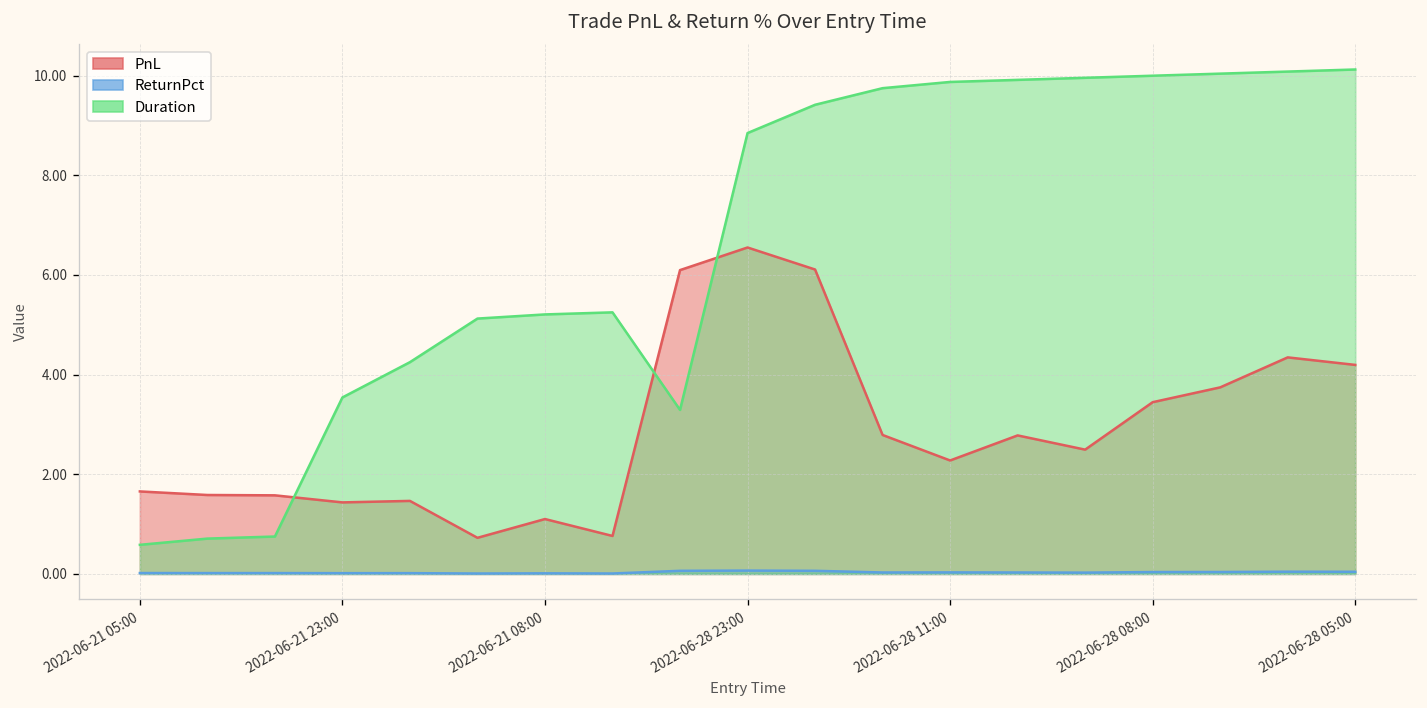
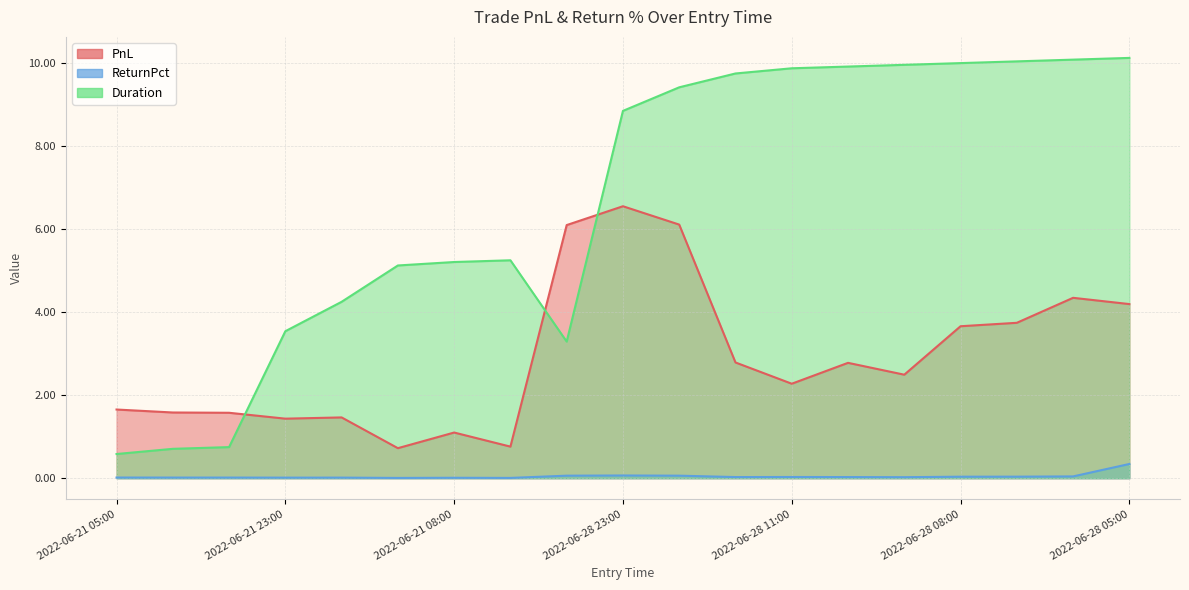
  {
    "PnL": {
      "2022-06-21 05:00": 1.7,
      "2022-06-21 23:00": 1.4,
      "2022-06-21 08:00": 1.1,
      "2022-06-28 23:00": 6.6,
      "2022-06-28 11:00": 2.3,
-     "2022-06-28 08:00": 3.4,
+     "2022-06-28 08:00": 3.7,
      "2022-06-28 05:00": 4.2
    },
    "ReturnPct": {
      "2022-06-21 05:00": 0.0,
      "2022-06-21 23:00": 0.0,
      "2022-06-21 08:00": 0.0,
      "2022-06-28 23:00": 0.1,
      "2022-06-28 11:00": 0.0,
      "2022-06-28 08:00": 0.0,
-     "2022-06-28 05:00": 0.0
+     "2022-06-28 05:00": 0.3
    },
    "Duration": {
      "2022-06-21 05:00": 0.6,
      "2022-06-21 23:00": 3.5,
      "2022-06-21 08:00": 5.2,
      "2022-06-28 23:00": 8.8,
      "2022-06-28 11:00": 9.9,
      "2022-06-28 08:00": 10.0,
      "2022-06-28 05:00": 10.1
    }
  }
